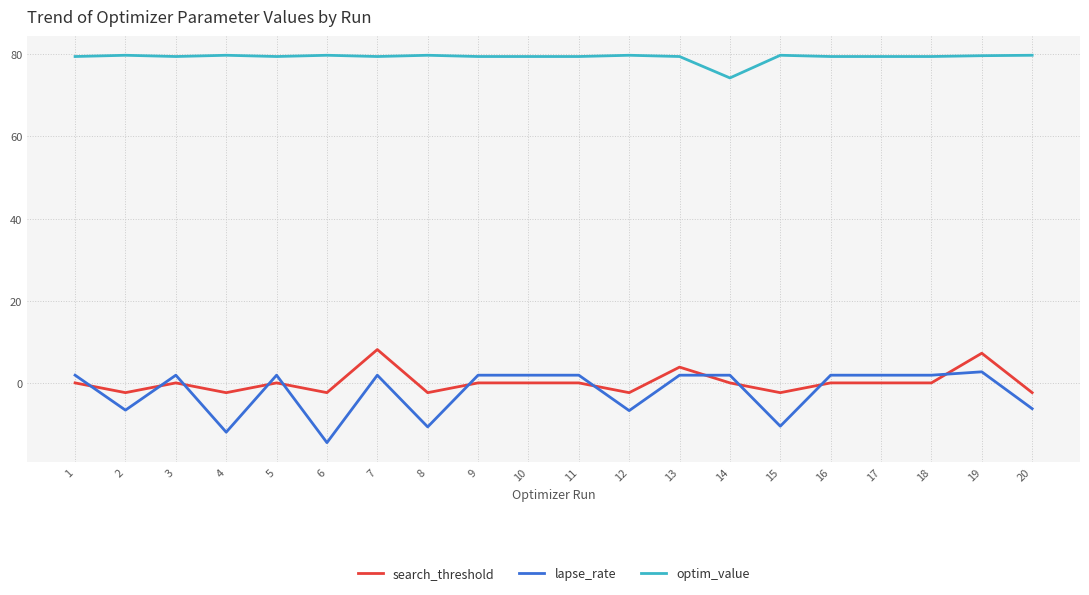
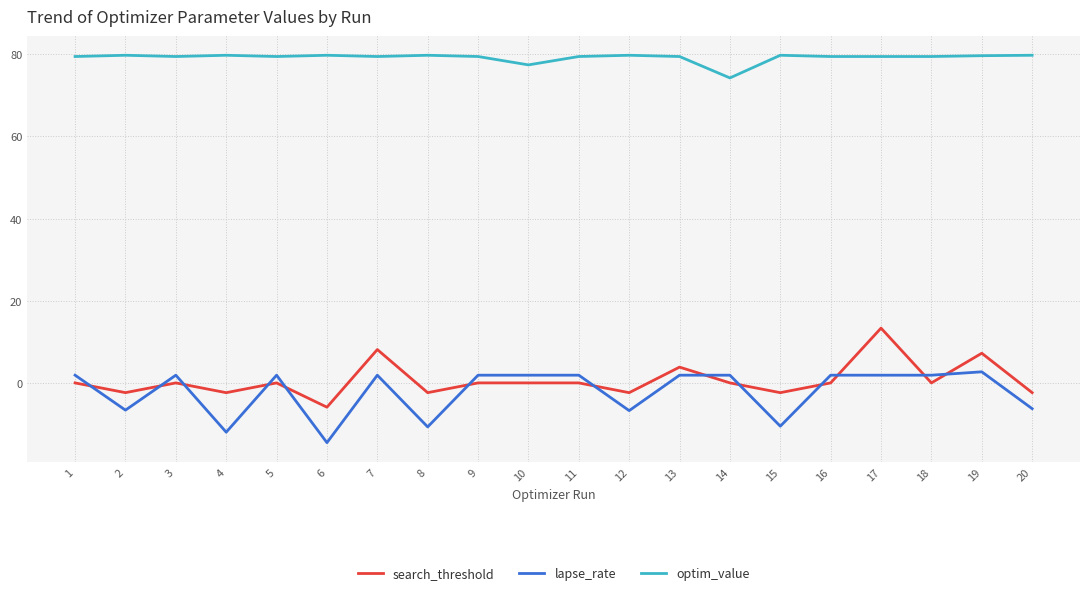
  {
    "search_threshold": {
      "1": 0,
      "2": -2,
      "3": 0,
      "4": -2,
      "5": 0,
-     "6": -2,
+     "6": -6,
      "7": 8,
      "8": -2,
      "9": 0,
      "10": 0,
      "11": 0,
      "12": -2,
      "13": 4,
      "14": 0,
      "15": -2,
      "16": 0,
-     "17": 0,
+     "17": 13,
      "18": 0,
      "19": 7,
      "20": -2
    },
    "lapse_rate": {
      "1": 2,
      "2": -7,
      "3": 2,
      "4": -12,
      "5": 2,
      "6": -14,
      "7": 2,
      "8": -11,
      "9": 2,
      "10": 2,
      "11": 2,
      "12": -7,
      "13": 2,
      "14": 2,
      "15": -10,
      "16": 2,
      "17": 2,
      "18": 2,
      "19": 3,
      "20": -6
    },
    "optim_value": {
      "1": 79,
      "2": 80,
      "3": 79,
      "4": 80,
      "5": 79,
      "6": 80,
      "7": 79,
      "8": 80,
      "9": 79,
-     "10": 79,
+     "10": 77,
      "11": 79,
      "12": 80,
      "13": 79,
      "14": 74,
      "15": 80,
      "16": 79,
      "17": 79,
      "18": 79,
      "19": 80,
      "20": 80
    }
  }
